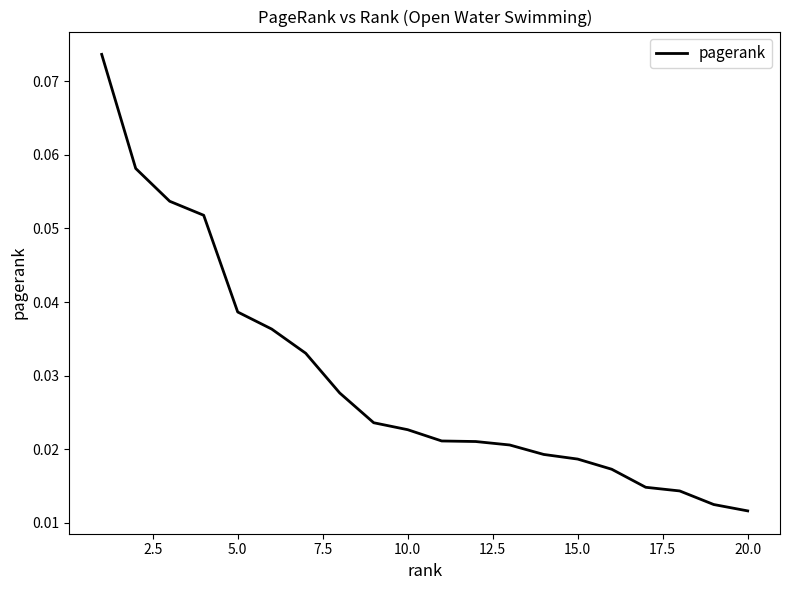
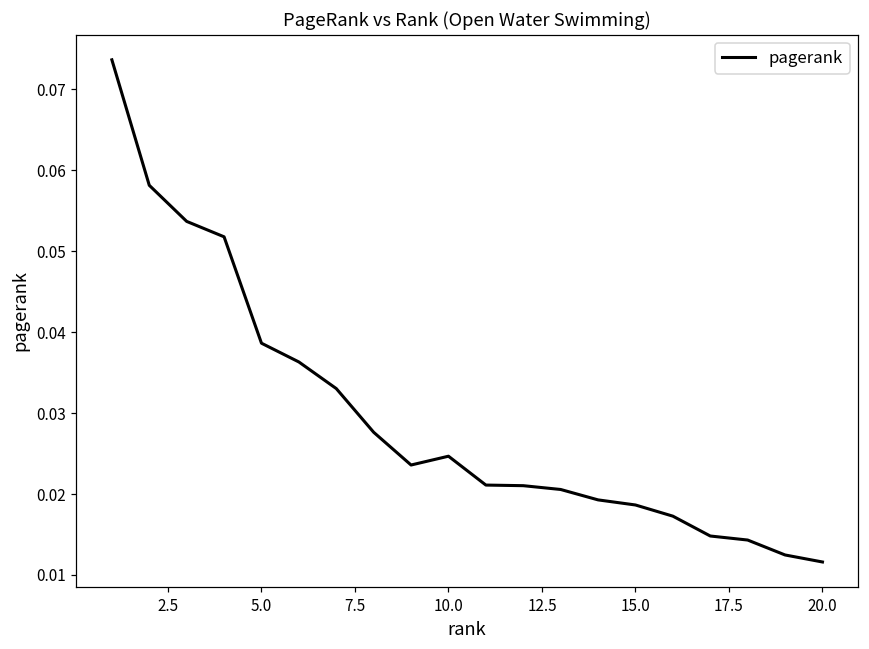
  {
    "5.0": 0.039,
-   "10.0": 0.023,
+   "10.0": 0.025,
    "15.0": 0.019,
    "20.0": 0.012
  }
